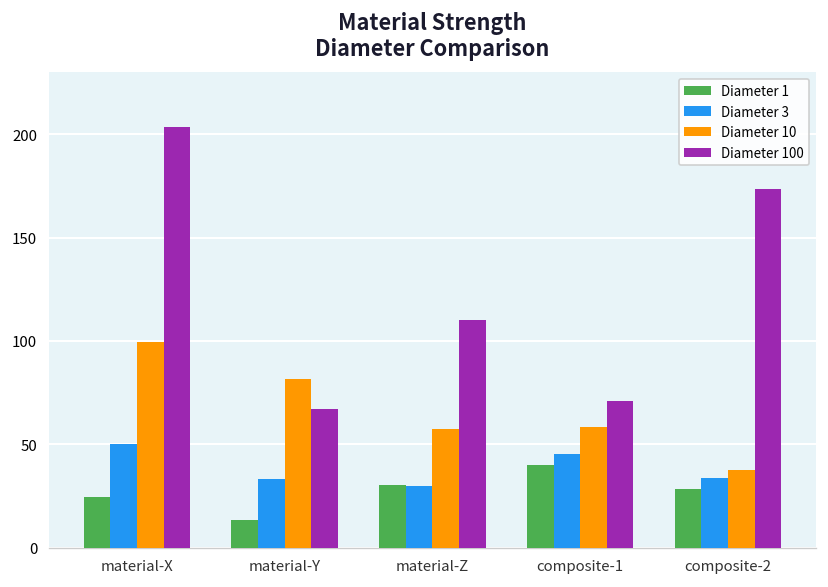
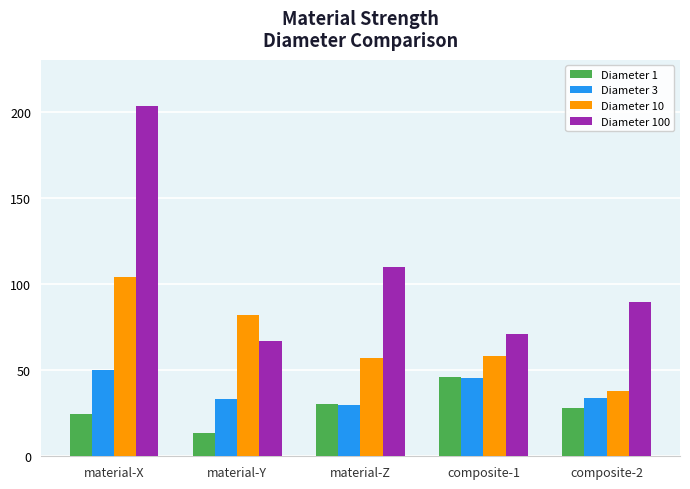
  {
    "Diameter 1": {
      "material-X": 24,
      "material-Y": 13,
      "material-Z": 30,
-     "composite-1": 40,
+     "composite-1": 46,
      "composite-2": 28
    },
    "Diameter 3": {
      "material-X": 50,
      "material-Y": 33,
      "material-Z": 30,
      "composite-1": 45,
      "composite-2": 34
    },
    "Diameter 10": {
-     "material-X": 99,
+     "material-X": 104,
      "material-Y": 82,
      "material-Z": 57,
      "composite-1": 58,
      "composite-2": 38
    },
    "Diameter 100": {
      "material-X": 204,
      "material-Y": 67,
      "material-Z": 110,
      "composite-1": 71,
-     "composite-2": 173
+     "composite-2": 89
    }
  }
